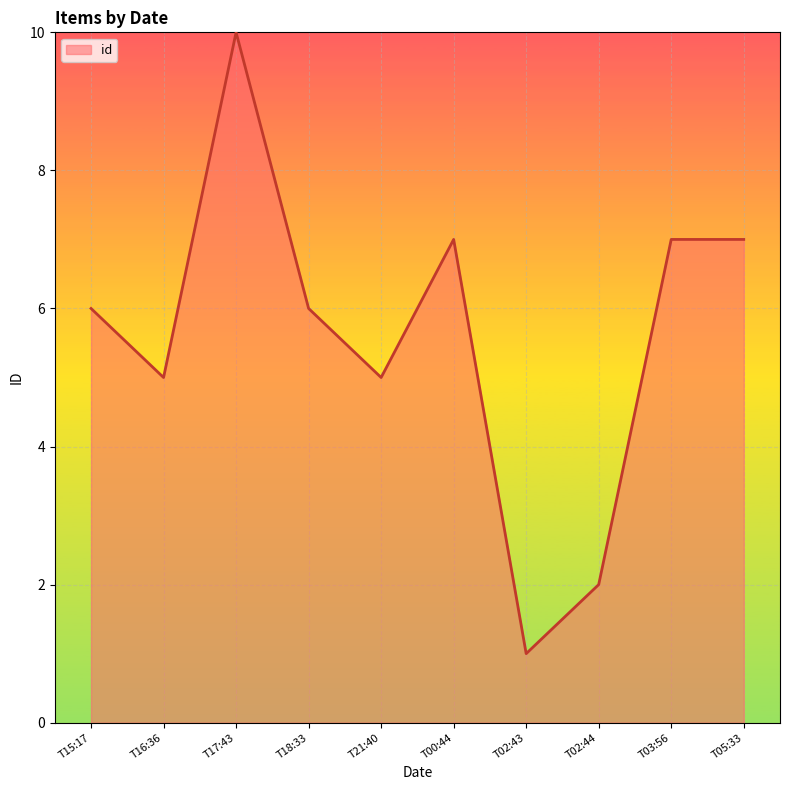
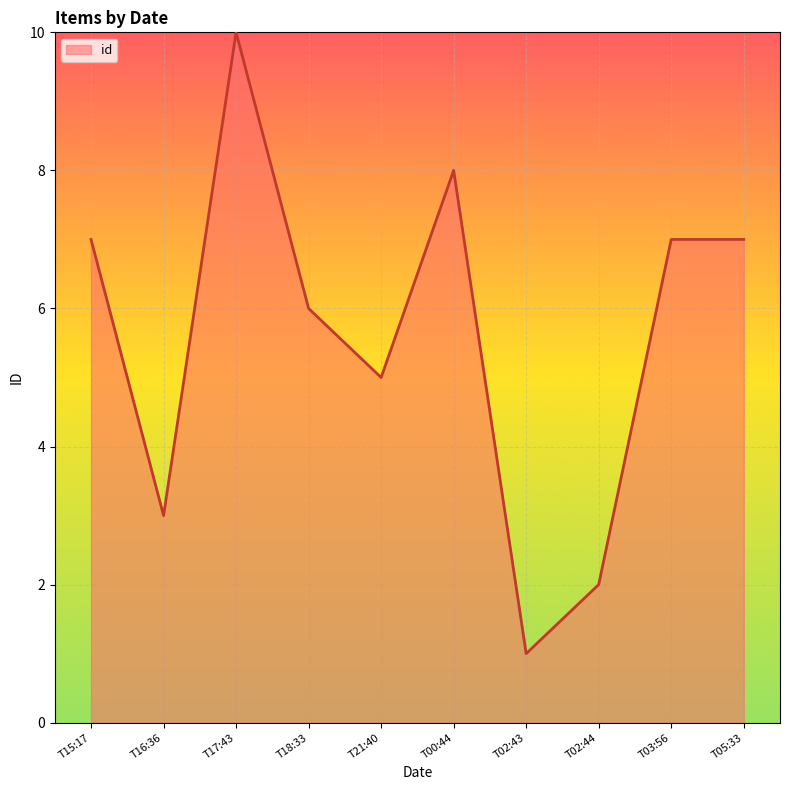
  {
-   "T15:17": 6,
-   "T16:36": 5,
+   "T15:17": 7,
+   "T16:36": 3,
    "T17:43": 10,
    "T18:33": 6,
    "T21:40": 5,
-   "T00:44": 7,
+   "T00:44": 8,
    "T02:43": 1,
    "T02:44": 2,
    "T03:56": 7,
    "T05:33": 7
  }
